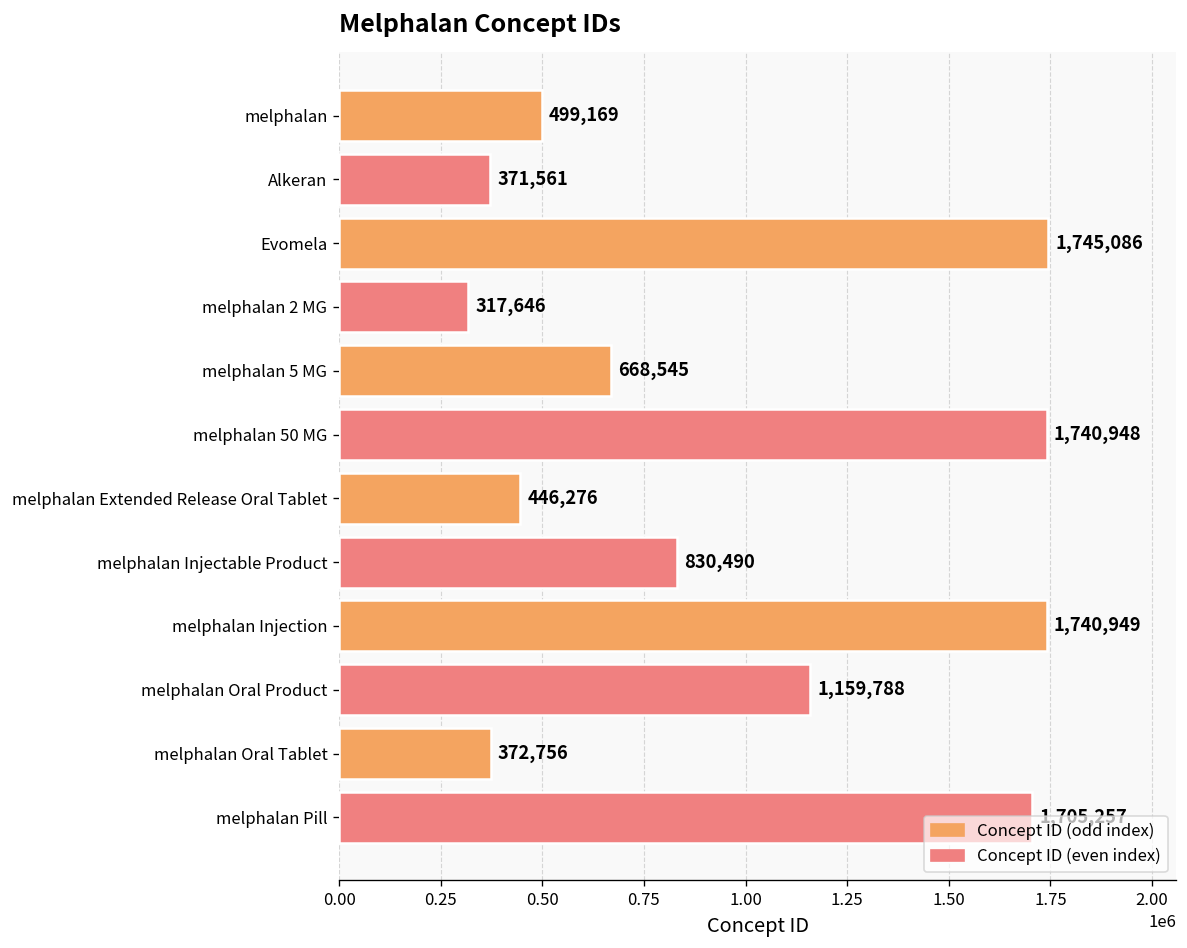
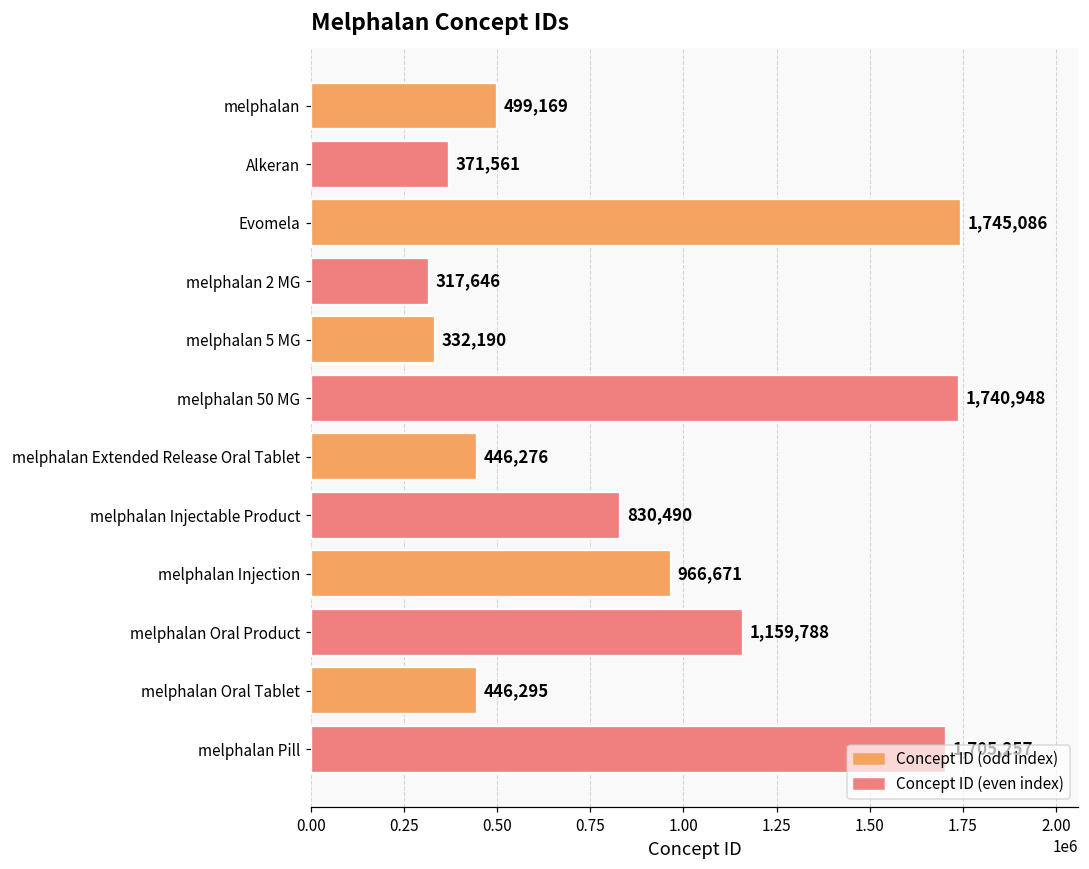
  {
    "melphalan": "499,169",
    "Alkeran": "371,561",
    "Evomela": "1,745,086",
    "melphalan 2 MG": "317,646",
-   "melphalan 5 MG": "668,545",
+   "melphalan 5 MG": "332,190",
    "melphalan 50 MG": "1,740,948",
    "melphalan Extended Release Oral Tablet": "446,276",
    "melphalan Injectable Product": "830,490",
-   "melphalan Injection": "1,740,949",
+   "melphalan Injection": "966,671",
    "melphalan Oral Product": "1,159,788",
-   "melphalan Oral Tablet": "372,756"
+   "melphalan Oral Tablet": "446,295"
  }
